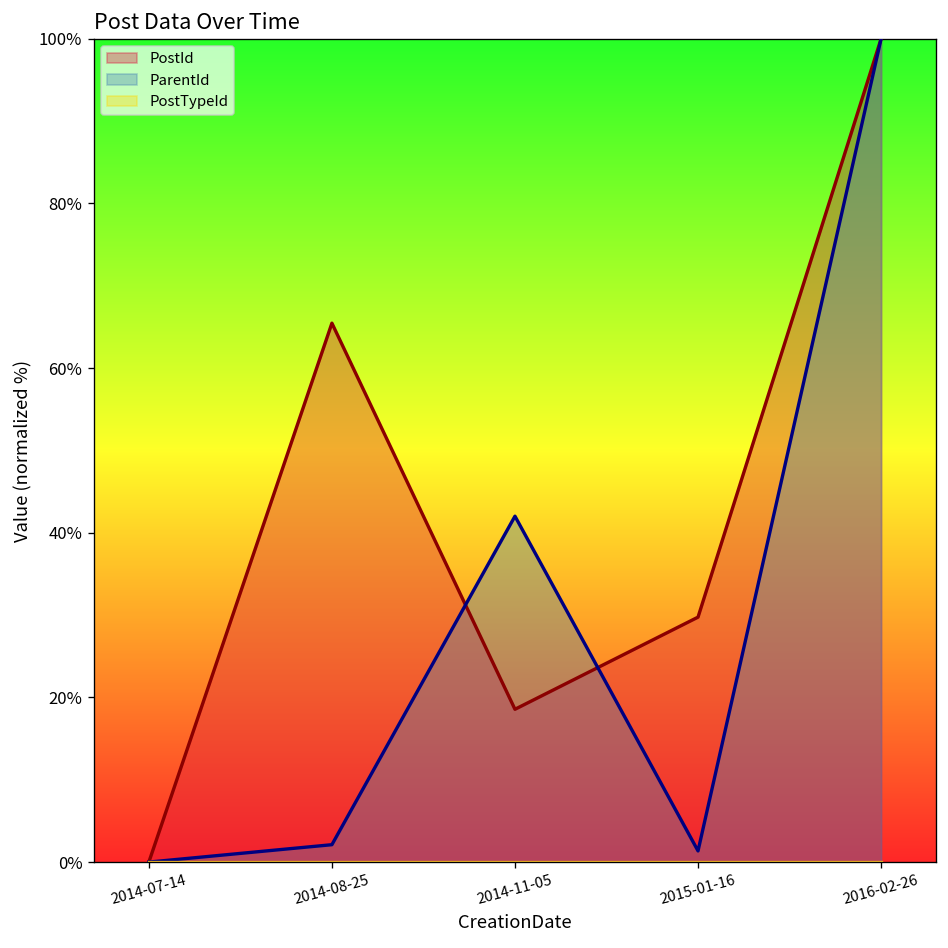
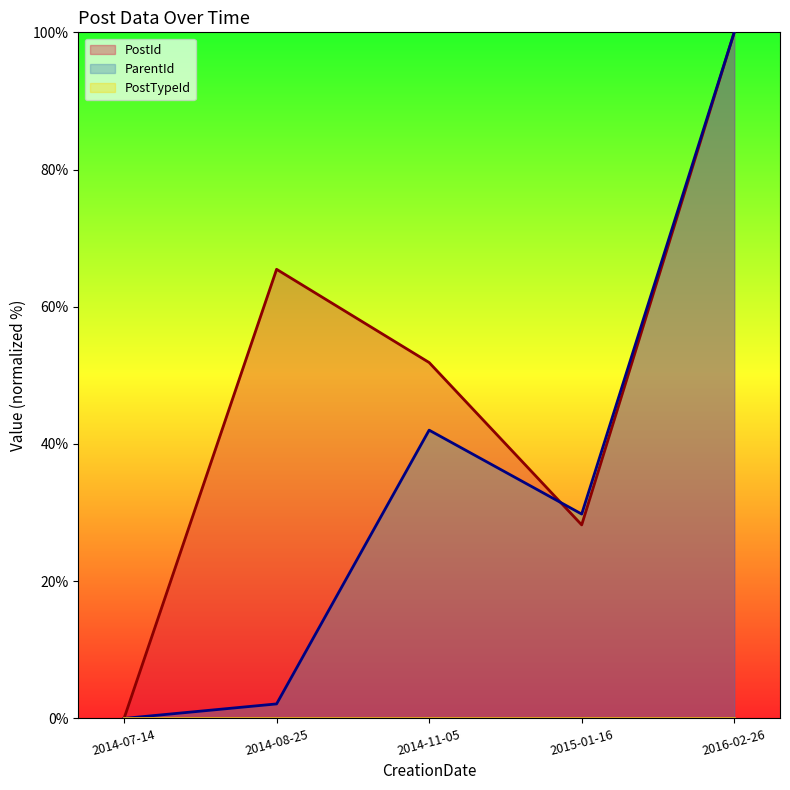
  {
    "PostId": {
      "2014-08-25": "65%",
-     "2014-11-05": "19%",
-     "2015-01-16": "30%"
+     "2014-11-05": "52%",
+     "2015-01-16": "28%"
    },
    "ParentId": {
      "2014-08-25": "2%",
      "2014-11-05": "42%",
-     "2015-01-16": "1%"
+     "2015-01-16": "30%"
    },
    "PostTypeId": {
      "2014-08-25": "0%",
      "2014-11-05": "0%",
      "2015-01-16": "0%",
      "2016-02-26": "0%"
    }
  }
